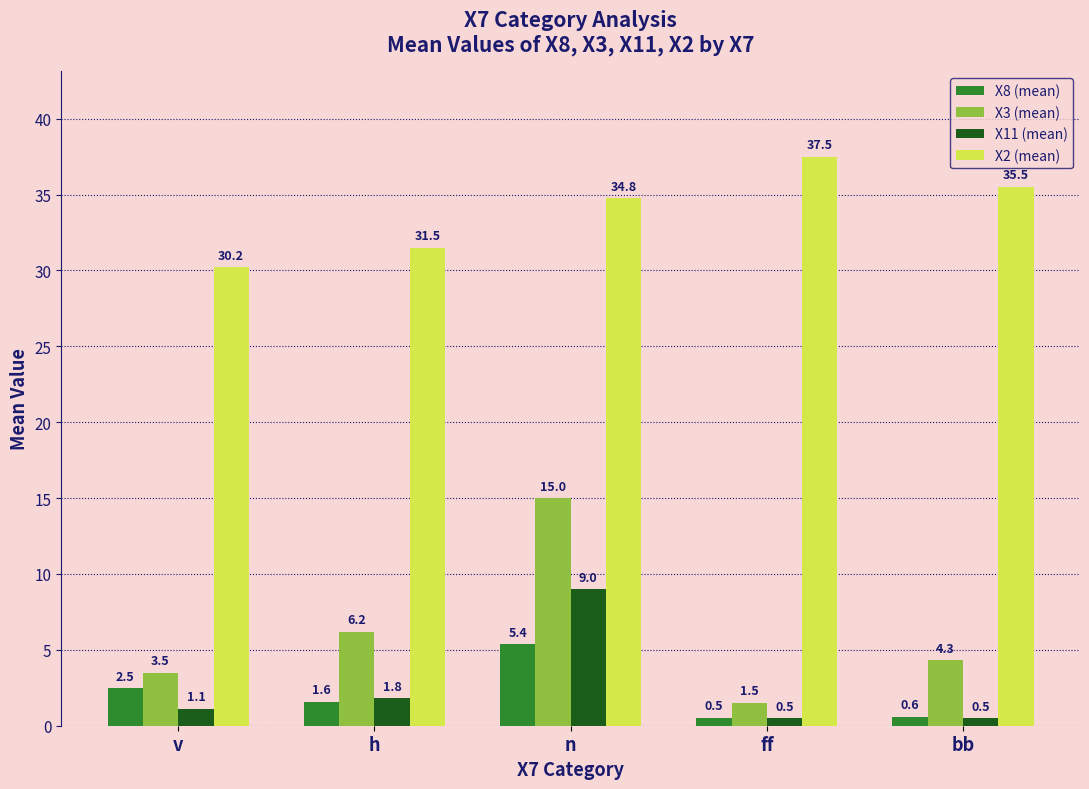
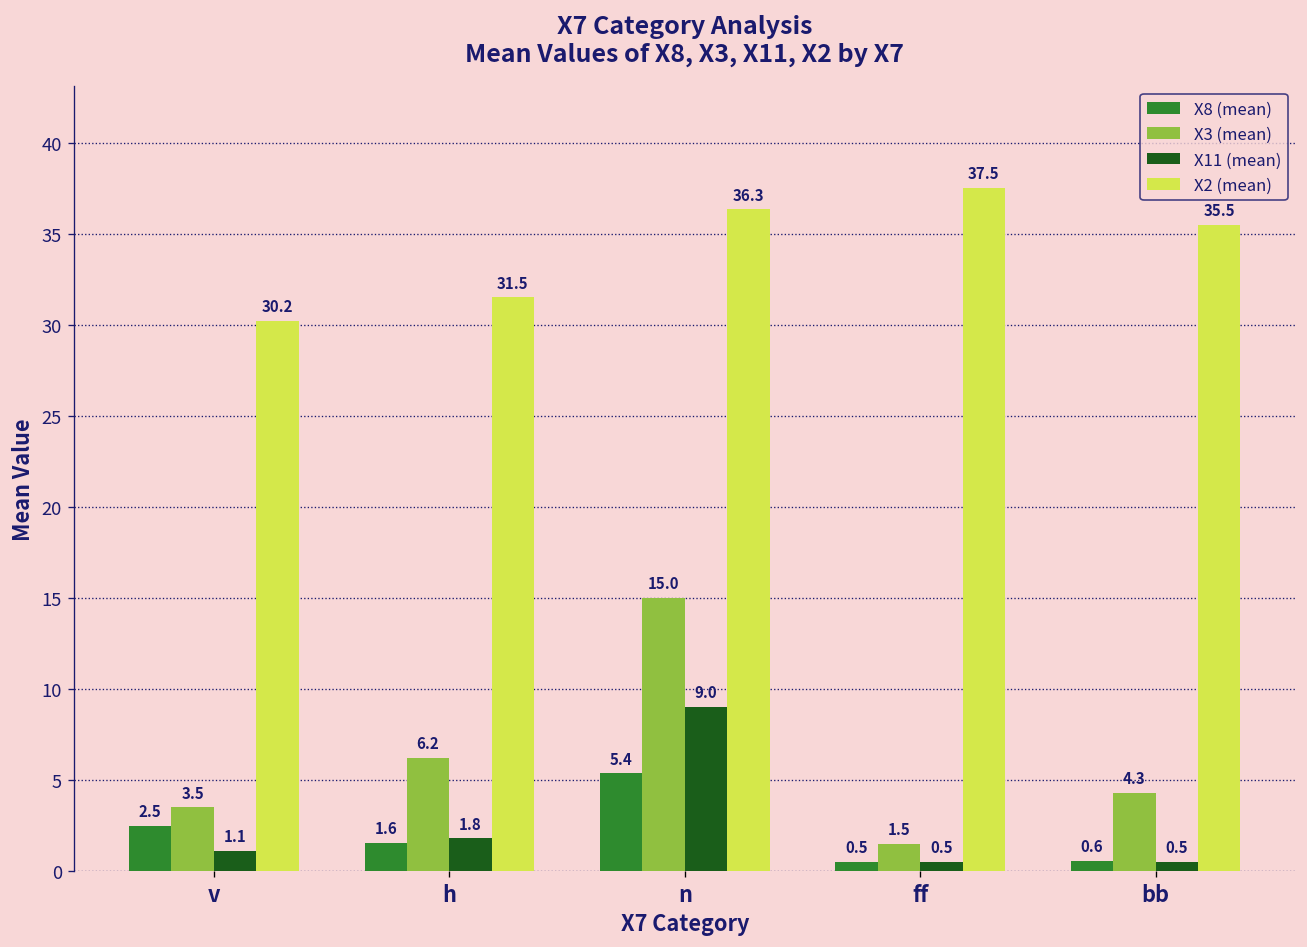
  {
    "X3 (mean)": {
      "v": 3.5,
      "h": 6.2,
      "n": 15.0,
      "ff": 1.5,
      "bb": 4.3
    },
    "X2 (mean)": {
      "v": 30.2,
      "h": 31.5,
-     "n": 34.8,
+     "n": 36.3,
      "ff": 37.5,
      "bb": 35.5
    }
  }
